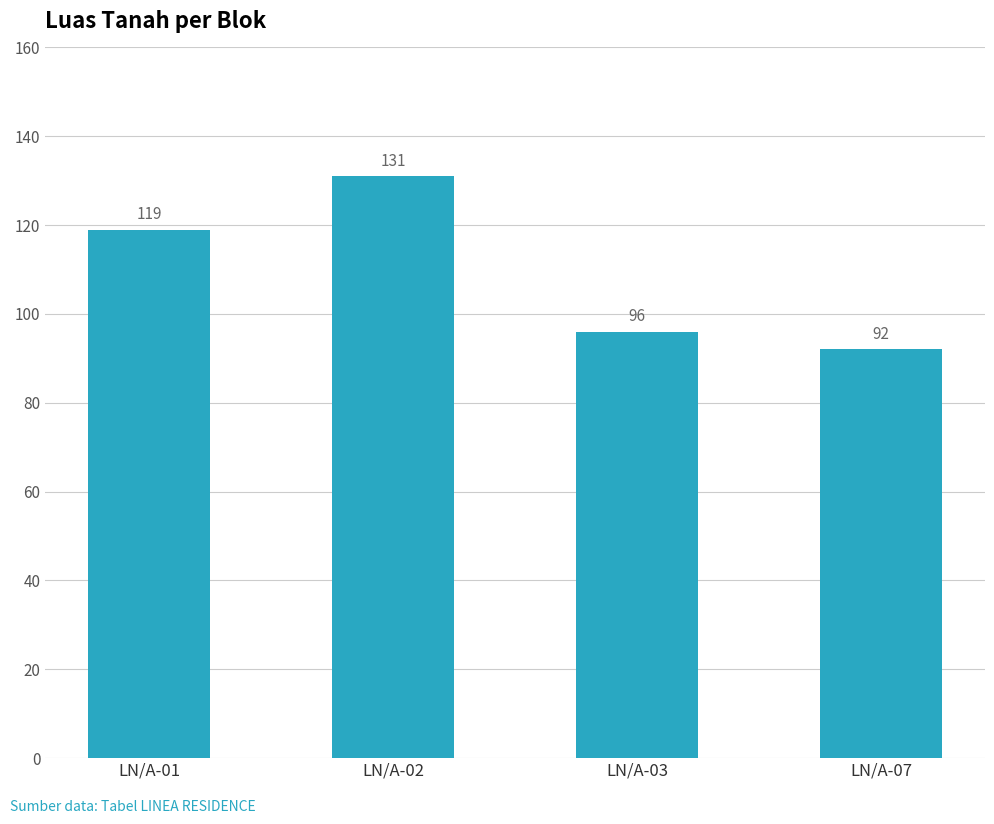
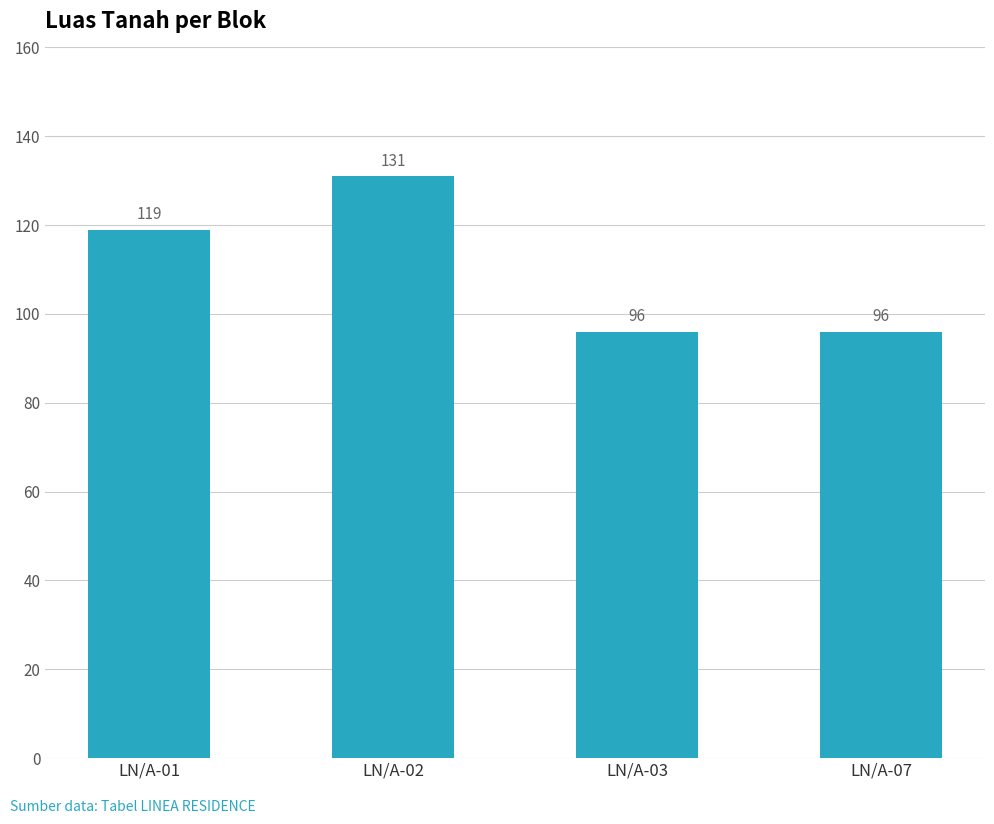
  {
    "LN/A-01": 119,
    "LN/A-02": 131,
    "LN/A-03": 96,
-   "LN/A-07": 92
+   "LN/A-07": 96
  }
